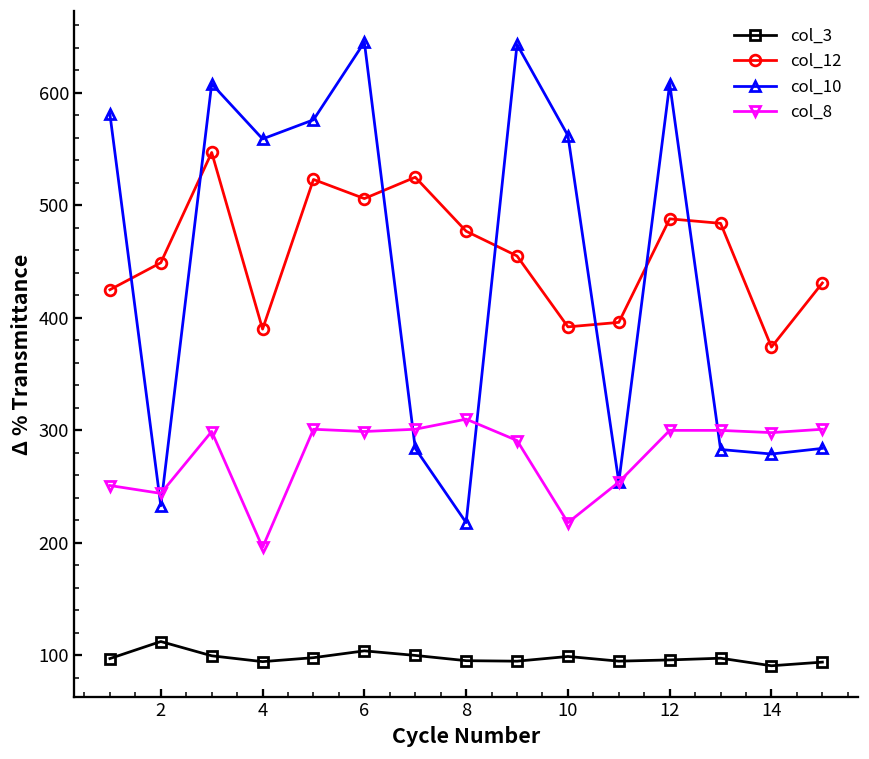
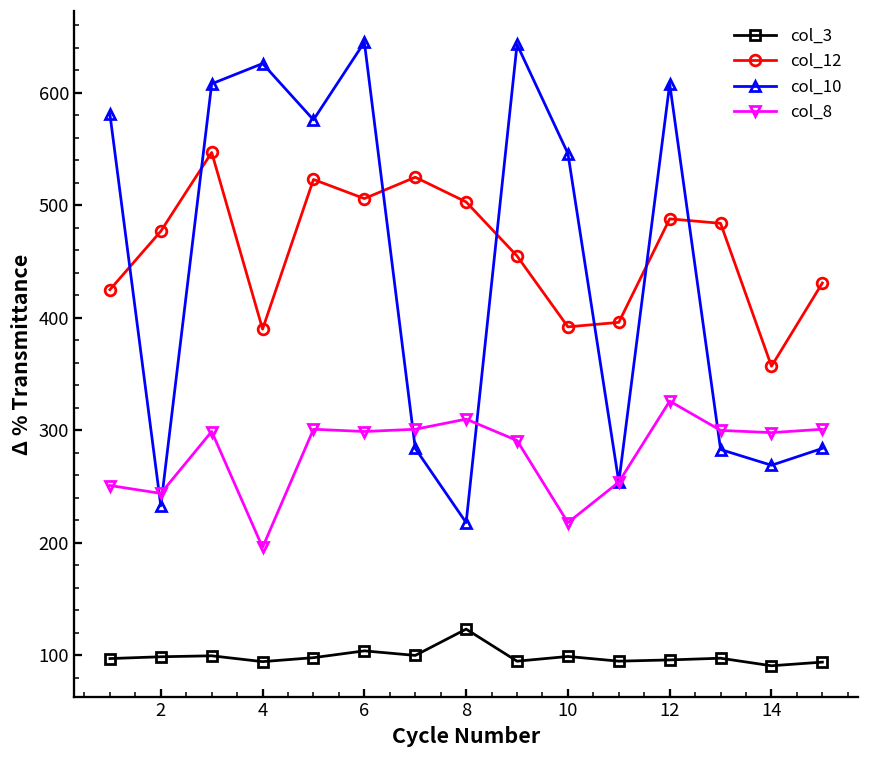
  {
    "col_3": {
-     "2": 112,
+     "2": 99,
      "4": 94,
      "6": 104,
-     "8": 95,
+     "8": 123,
      "10": 99,
      "12": 96,
      "14": 91
    },
    "col_12": {
-     "2": 449,
+     "2": 477,
      "4": 390,
      "6": 506,
-     "8": 477,
+     "8": 503,
      "10": 392,
      "12": 488,
-     "14": 374
+     "14": 357
    },
    "col_10": {
      "2": 233,
-     "4": 559,
+     "4": 626,
      "6": 645,
      "8": 218,
-     "10": 562,
+     "10": 546,
      "12": 608,
-     "14": 279
+     "14": 269
    },
    "col_8": {
      "2": 244,
      "4": 196,
      "6": 299,
      "8": 310,
      "10": 218,
-     "12": 300,
+     "12": 326,
      "14": 298
    }
  }
